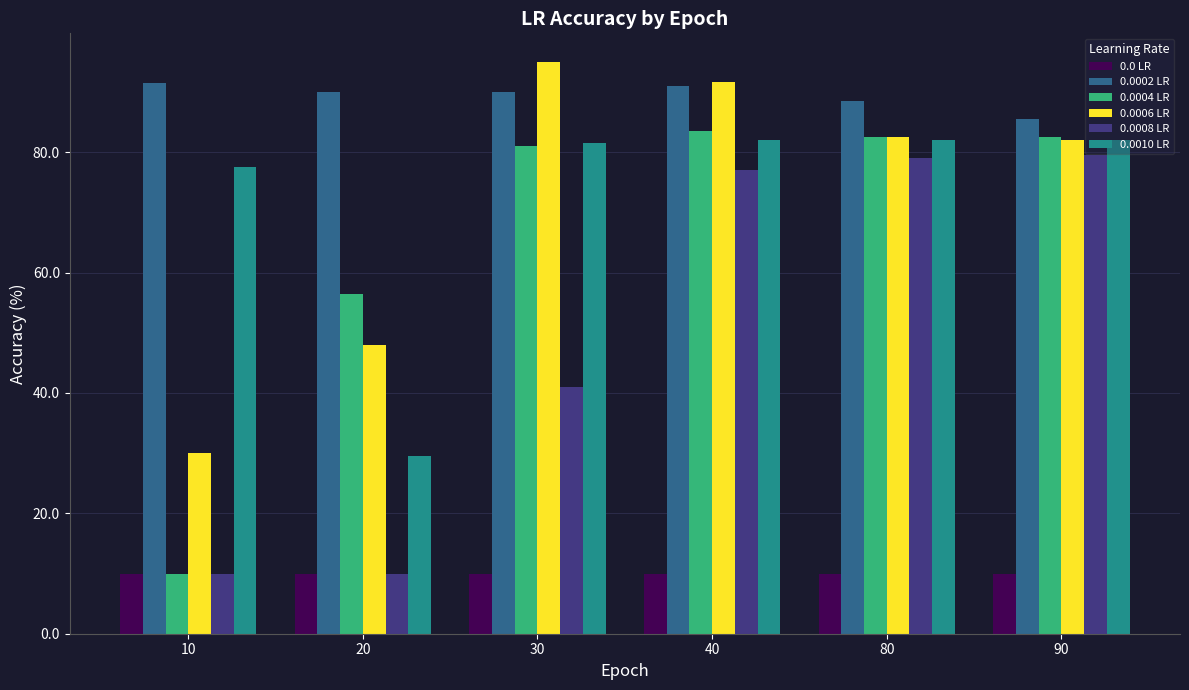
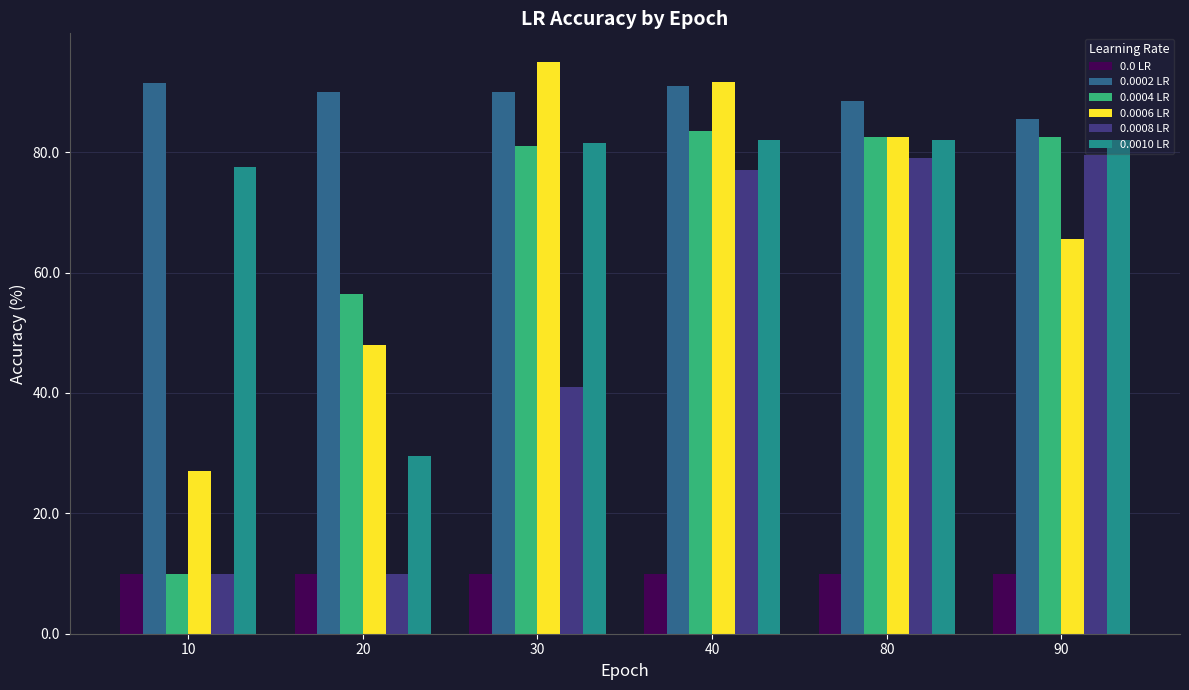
  {
    "0.0 LR": {
      "10": 10,
      "20": 10,
      "30": 10,
      "40": 10,
      "80": 10,
      "90": 10
    },
    "0.0006 LR": {
-     "10": 30,
+     "10": 27,
      "20": 48,
      "30": 95,
      "40": 92,
      "80": 83,
-     "90": 82
+     "90": 66
    }
  }
